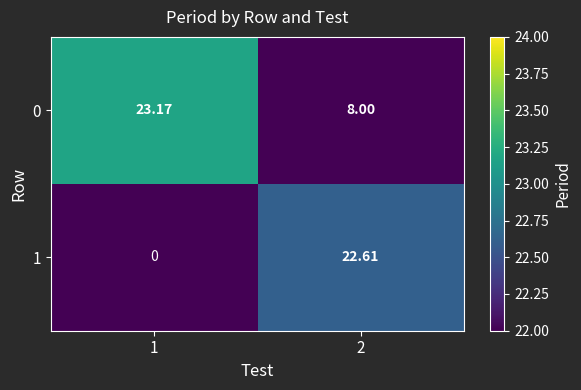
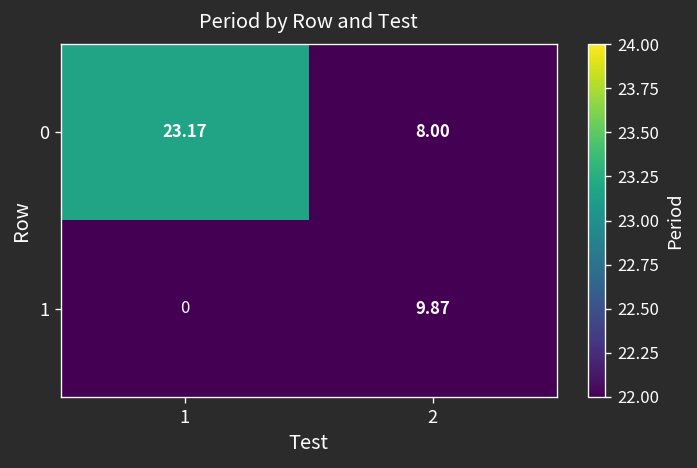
  {
    "0": {
      "1": 23.17,
      "2": 8.00
    },
    "1": {
      "1": 0,
-     "2": 22.61
+     "2": 9.87
    }
  }
